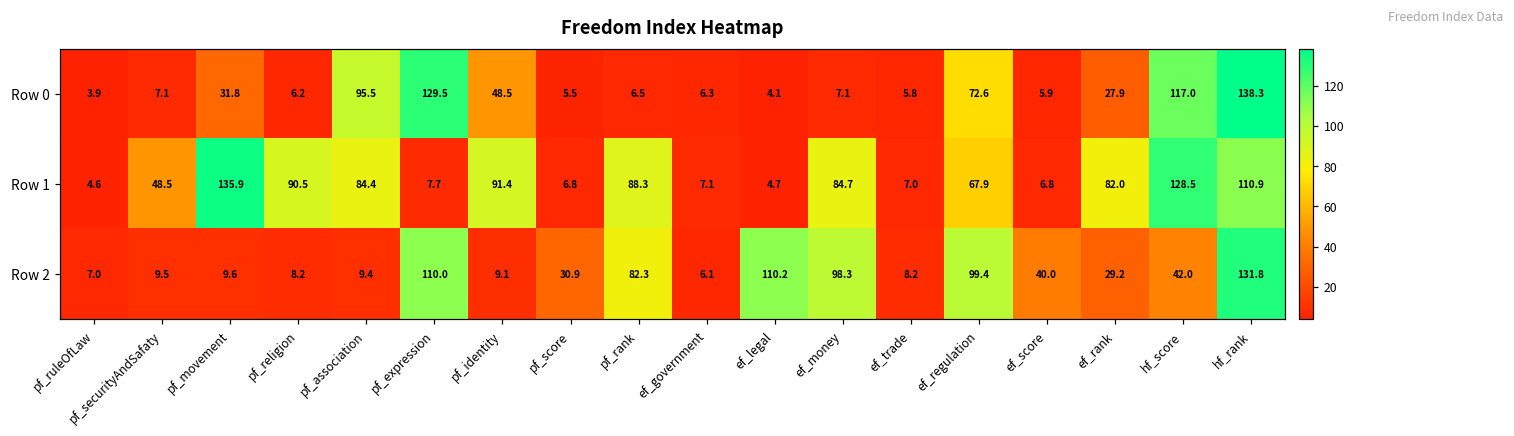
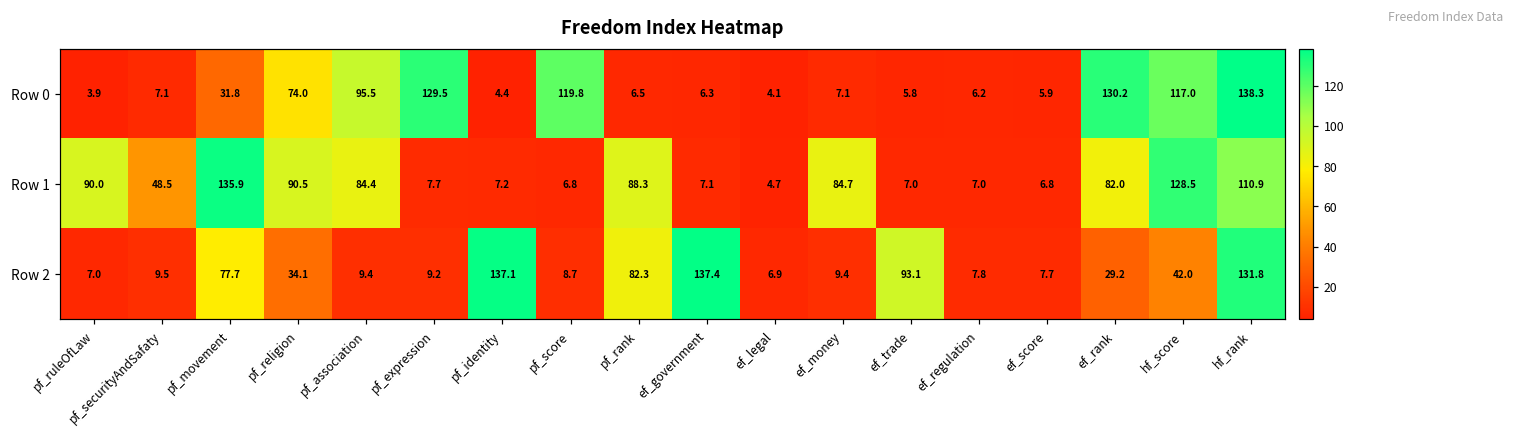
  {
    "Row 0": {
      "pf_ruleOfLaw": 3.9,
      "pf_securityAndSafaty": 7.1,
      "pf_movement": 31.8,
-     "pf_religion": 6.2,
+     "pf_religion": 74.0,
      "pf_association": 95.5,
      "pf_expression": 129.5,
-     "pf_identity": 48.5,
-     "pf_score": 5.5,
+     "pf_identity": 4.4,
+     "pf_score": 119.8,
      "pf_rank": 6.5,
      "ef_government": 6.3,
      "ef_legal": 4.1,
      "ef_money": 7.1,
      "ef_trade": 5.8,
-     "ef_regulation": 72.6,
+     "ef_regulation": 6.2,
      "ef_score": 5.9,
-     "ef_rank": 27.9,
+     "ef_rank": 130.2,
      "hf_score": 117.0,
      "hf_rank": 138.3
    },
    "Row 1": {
-     "pf_ruleOfLaw": 4.6,
+     "pf_ruleOfLaw": 90.0,
      "pf_securityAndSafaty": 48.5,
      "pf_movement": 135.9,
      "pf_religion": 90.5,
      "pf_association": 84.4,
      "pf_expression": 7.7,
-     "pf_identity": 91.4,
+     "pf_identity": 7.2,
      "pf_score": 6.8,
      "pf_rank": 88.3,
      "ef_government": 7.1,
      "ef_legal": 4.7,
      "ef_money": 84.7,
      "ef_trade": 7.0,
-     "ef_regulation": 67.9,
+     "ef_regulation": 7.0,
      "ef_score": 6.8,
      "ef_rank": 82.0,
      "hf_score": 128.5,
      "hf_rank": 110.9
    },
    "Row 2": {
      "pf_ruleOfLaw": 7.0,
      "pf_securityAndSafaty": 9.5,
-     "pf_movement": 9.6,
-     "pf_religion": 8.2,
+     "pf_movement": 77.7,
+     "pf_religion": 34.1,
      "pf_association": 9.4,
-     "pf_expression": 110.0,
-     "pf_identity": 9.1,
-     "pf_score": 30.9,
+     "pf_expression": 9.2,
+     "pf_identity": 137.1,
+     "pf_score": 8.7,
      "pf_rank": 82.3,
-     "ef_government": 6.1,
-     "ef_legal": 110.2,
-     "ef_money": 98.3,
-     "ef_trade": 8.2,
-     "ef_regulation": 99.4,
-     "ef_score": 40.0,
+     "ef_government": 137.4,
+     "ef_legal": 6.9,
+     "ef_money": 9.4,
+     "ef_trade": 93.1,
+     "ef_regulation": 7.8,
+     "ef_score": 7.7,
      "ef_rank": 29.2,
      "hf_score": 42.0,
      "hf_rank": 131.8
    }
  }
